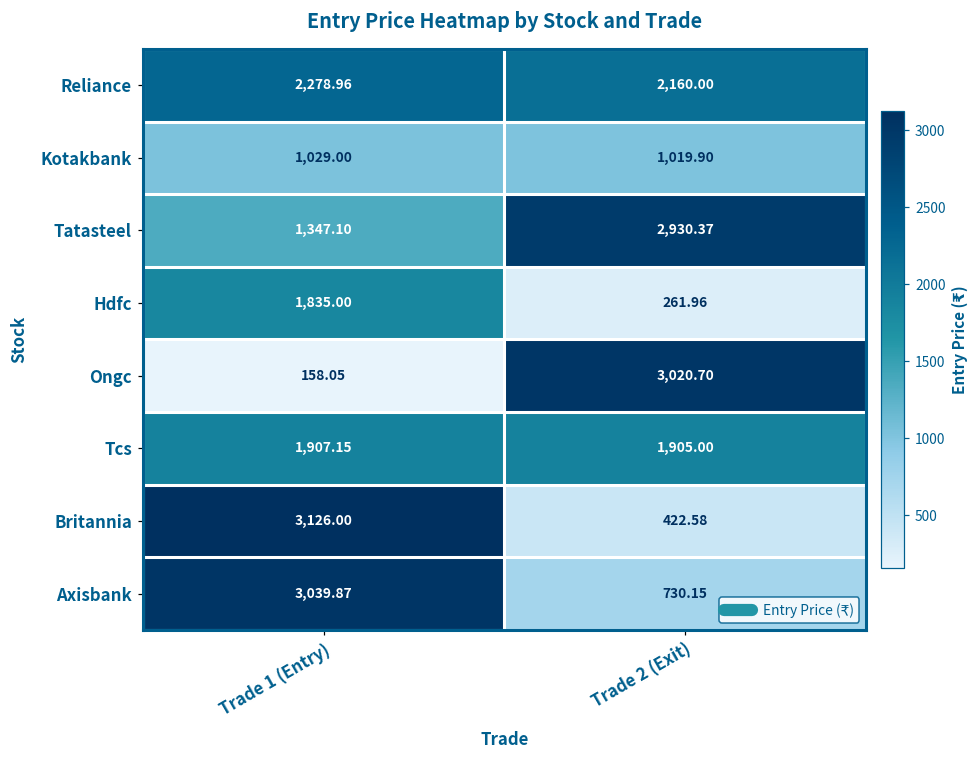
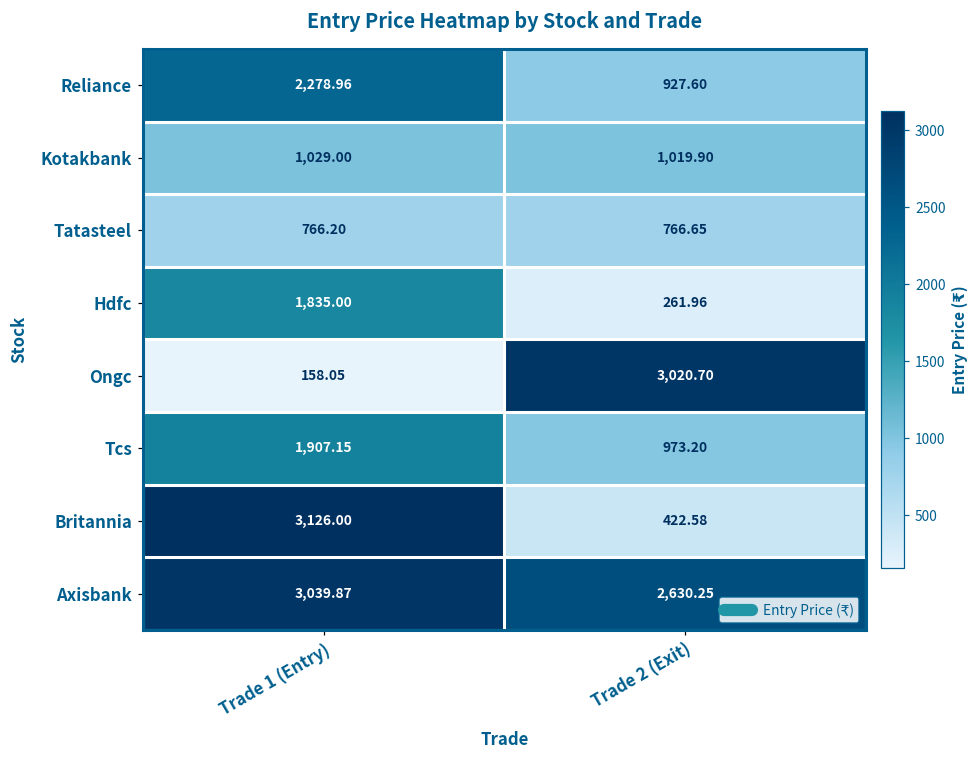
  {
    "Reliance": {
      "Trade 1 (Entry)": "2,278.96",
-     "Trade 2 (Exit)": "2,160.00"
+     "Trade 2 (Exit)": "927.60"
    },
    "Kotakbank": {
      "Trade 1 (Entry)": "1,029.00",
      "Trade 2 (Exit)": "1,019.90"
    },
    "Tatasteel": {
-     "Trade 1 (Entry)": "1,347.10",
-     "Trade 2 (Exit)": "2,930.37"
+     "Trade 1 (Entry)": "766.20",
+     "Trade 2 (Exit)": "766.65"
    },
    "Hdfc": {
      "Trade 1 (Entry)": "1,835.00",
      "Trade 2 (Exit)": "261.96"
    },
    "Ongc": {
      "Trade 1 (Entry)": "158.05",
      "Trade 2 (Exit)": "3,020.70"
    },
    "Tcs": {
      "Trade 1 (Entry)": "1,907.15",
-     "Trade 2 (Exit)": "1,905.00"
+     "Trade 2 (Exit)": "973.20"
    },
    "Britannia": {
      "Trade 1 (Entry)": "3,126.00",
      "Trade 2 (Exit)": "422.58"
    },
    "Axisbank": {
      "Trade 1 (Entry)": "3,039.87",
-     "Trade 2 (Exit)": "730.15"
+     "Trade 2 (Exit)": "2,630.25"
    }
  }
